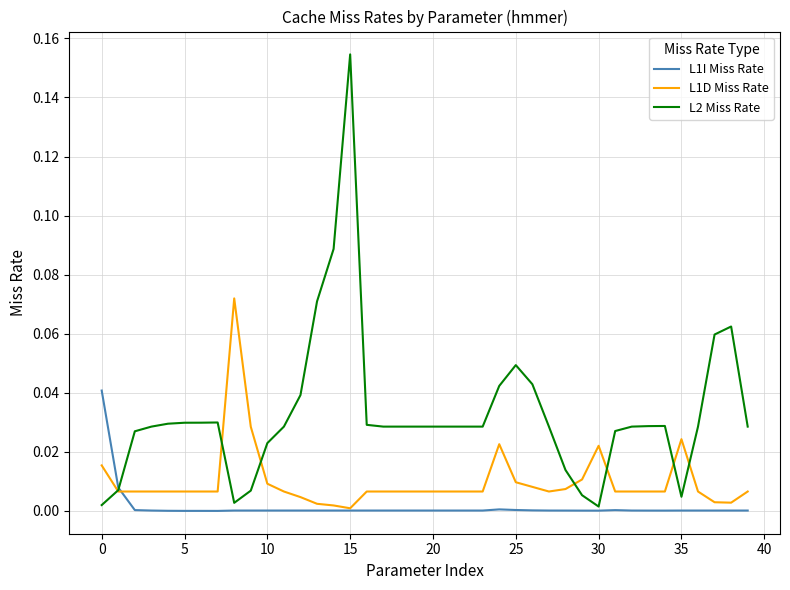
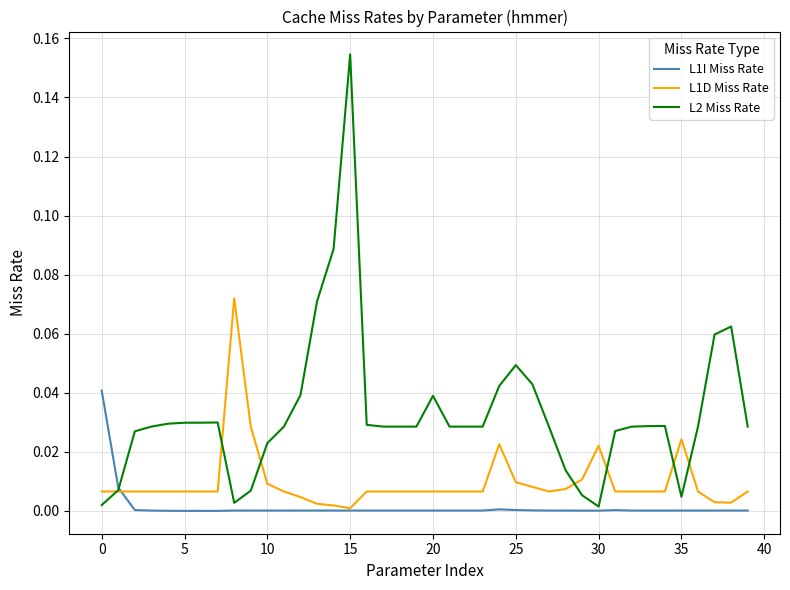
  {
    "L1I Miss Rate": {
      "0": 0.041,
      "5": 0.000,
      "10": 0.000,
      "20": 0.000,
      "25": 0.000,
      "30": 0.000,
      "35": 0.000
    },
    "L1D Miss Rate": {
-     "0": 0.015,
+     "0": 0.007,
      "5": 0.007,
      "10": 0.009,
      "20": 0.007,
      "25": 0.010,
      "30": 0.022,
      "35": 0.024
    },
    "L2 Miss Rate": {
      "0": 0.002,
      "5": 0.030,
      "10": 0.023,
      "15": 0.155,
-     "20": 0.029,
+     "20": 0.039,
      "25": 0.049,
      "30": 0.001,
      "35": 0.005
    }
  }
